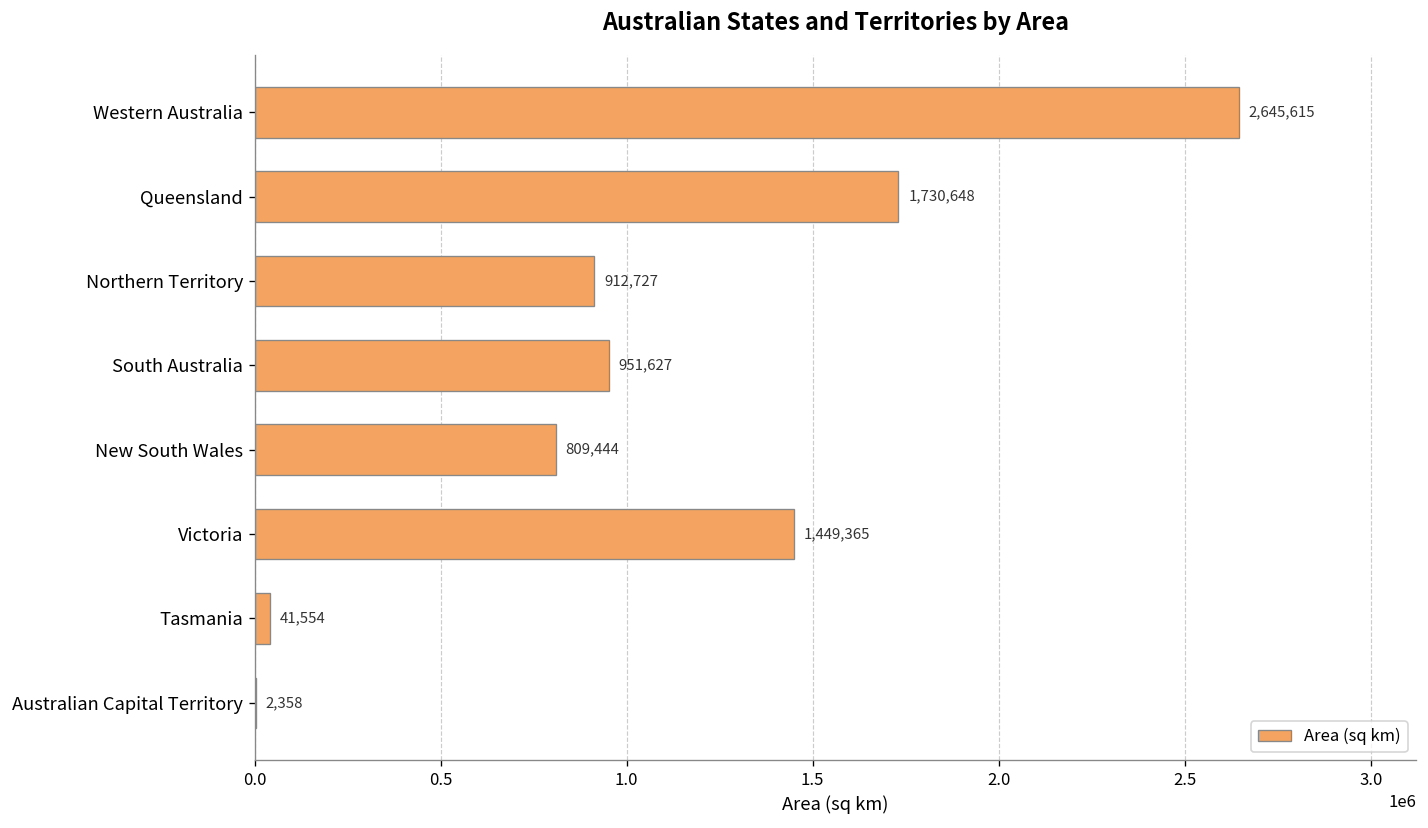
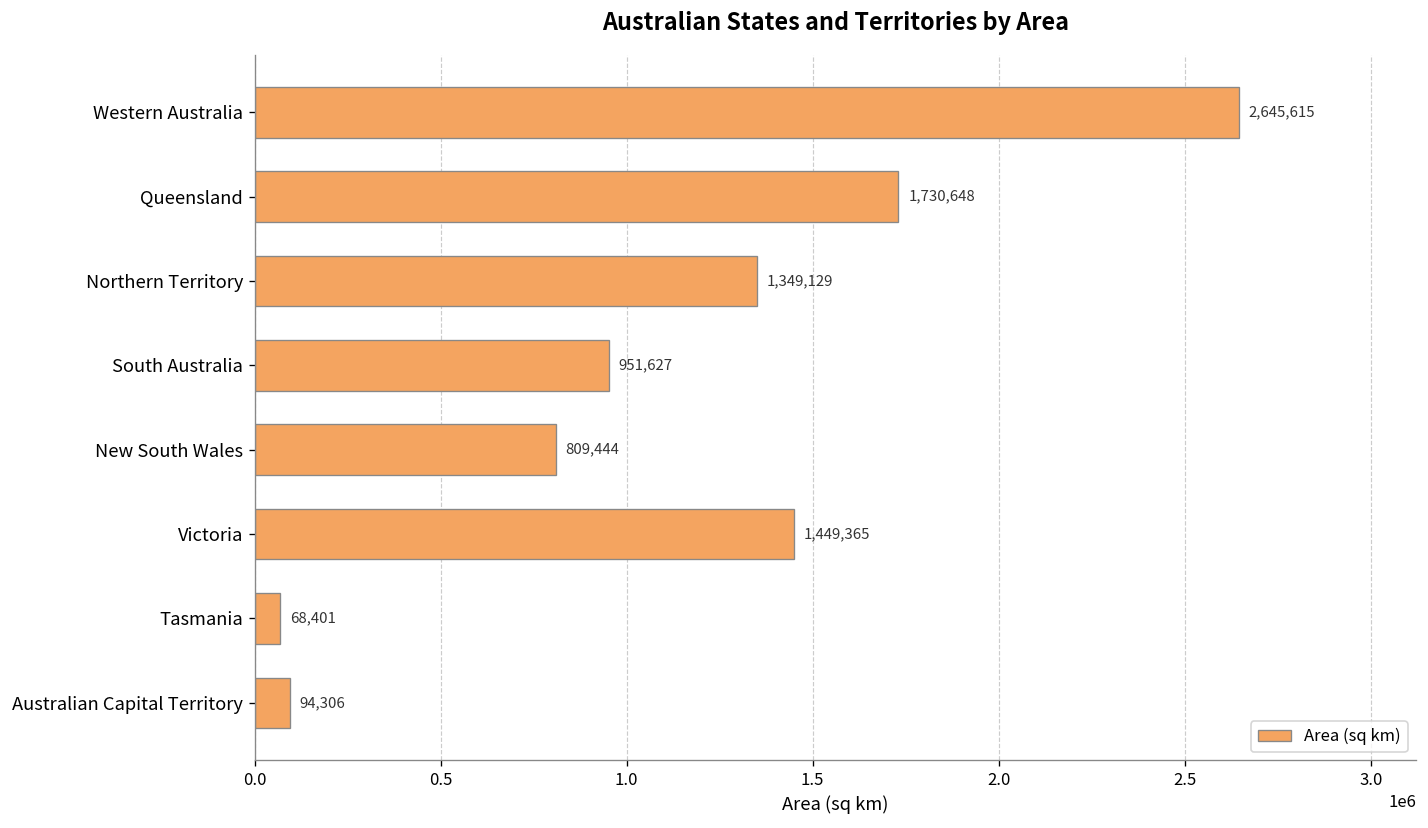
  {
    "Western Australia": "2,645,615",
    "Queensland": "1,730,648",
-   "Northern Territory": "912,727",
+   "Northern Territory": "1,349,129",
    "South Australia": "951,627",
    "New South Wales": "809,444",
    "Victoria": "1,449,365",
-   "Tasmania": "41,554",
-   "Australian Capital Territory": "2,358"
+   "Tasmania": "68,401",
+   "Australian Capital Territory": "94,306"
  }
